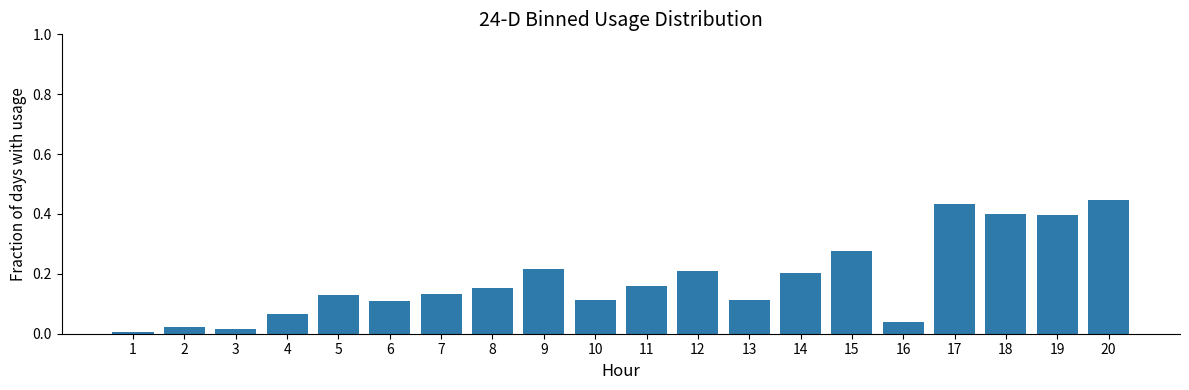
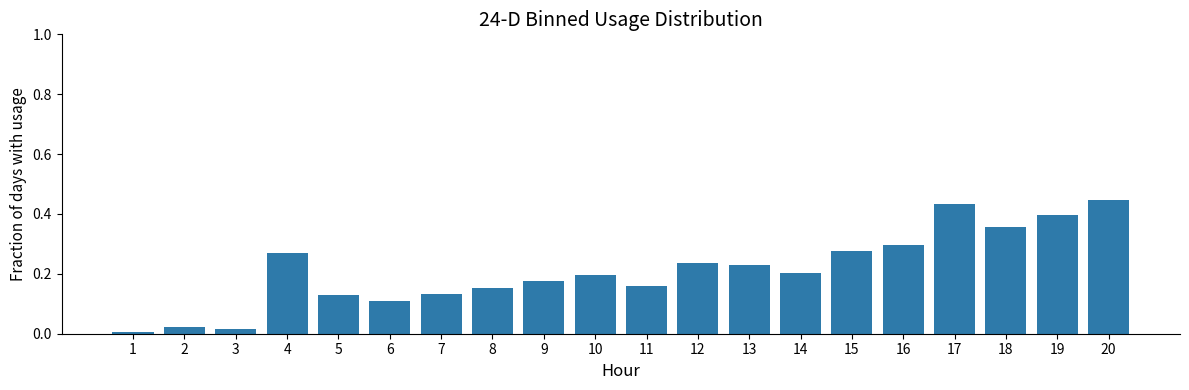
  {
    "2": 0.02,
    "3": 0.02,
-   "4": 0.07,
+   "4": 0.27,
    "5": 0.13,
    "6": 0.11,
    "7": 0.13,
    "8": 0.15,
-   "9": 0.21,
-   "10": 0.11,
+   "9": 0.18,
+   "10": 0.20,
    "11": 0.16,
-   "12": 0.21,
-   "13": 0.11,
+   "12": 0.24,
+   "13": 0.23,
    "14": 0.20,
    "15": 0.27,
-   "16": 0.04,
+   "16": 0.30,
    "17": 0.43,
-   "18": 0.40,
+   "18": 0.36,
    "19": 0.39,
    "20": 0.45
  }
